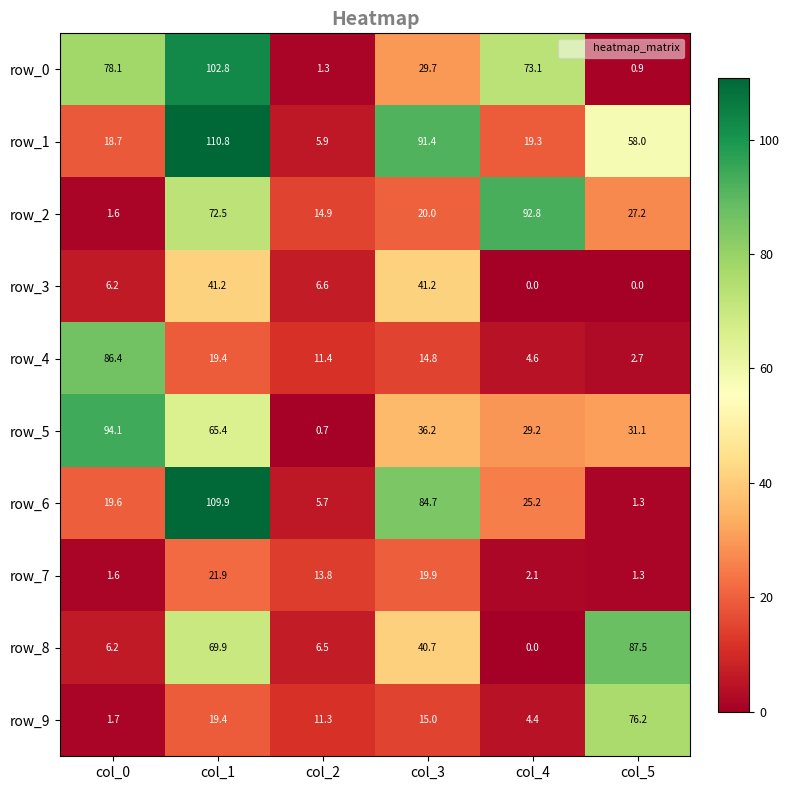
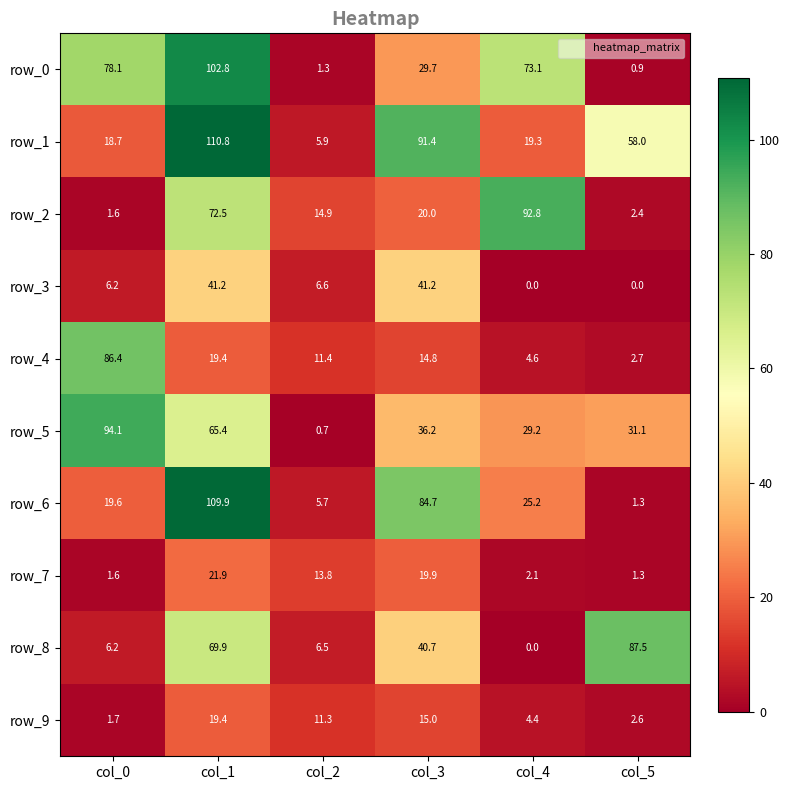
  {
    "row_0": {
      "col_0": 78.1,
      "col_1": 102.8,
      "col_2": 1.3,
      "col_3": 29.7,
      "col_4": 73.1,
      "col_5": 0.9
    },
    "row_1": {
      "col_0": 18.7,
      "col_1": 110.8,
      "col_2": 5.9,
      "col_3": 91.4,
      "col_4": 19.3,
      "col_5": 58.0
    },
    "row_2": {
      "col_0": 1.6,
      "col_1": 72.5,
      "col_2": 14.9,
      "col_3": 20.0,
      "col_4": 92.8,
-     "col_5": 27.2
+     "col_5": 2.4
    },
    "row_3": {
      "col_0": 6.2,
      "col_1": 41.2,
      "col_2": 6.6,
      "col_3": 41.2,
      "col_4": 0.0,
      "col_5": 0.0
    },
    "row_4": {
      "col_0": 86.4,
      "col_1": 19.4,
      "col_2": 11.4,
      "col_3": 14.8,
      "col_4": 4.6,
      "col_5": 2.7
    },
    "row_5": {
      "col_0": 94.1,
      "col_1": 65.4,
      "col_2": 0.7,
      "col_3": 36.2,
      "col_4": 29.2,
      "col_5": 31.1
    },
    "row_6": {
      "col_0": 19.6,
      "col_1": 109.9,
      "col_2": 5.7,
      "col_3": 84.7,
      "col_4": 25.2,
      "col_5": 1.3
    },
    "row_7": {
      "col_0": 1.6,
      "col_1": 21.9,
      "col_2": 13.8,
      "col_3": 19.9,
      "col_4": 2.1,
      "col_5": 1.3
    },
    "row_8": {
      "col_0": 6.2,
      "col_1": 69.9,
      "col_2": 6.5,
      "col_3": 40.7,
      "col_4": 0.0,
      "col_5": 87.5
    },
    "row_9": {
      "col_0": 1.7,
      "col_1": 19.4,
      "col_2": 11.3,
      "col_3": 15.0,
      "col_4": 4.4,
-     "col_5": 76.2
+     "col_5": 2.6
    }
  }
